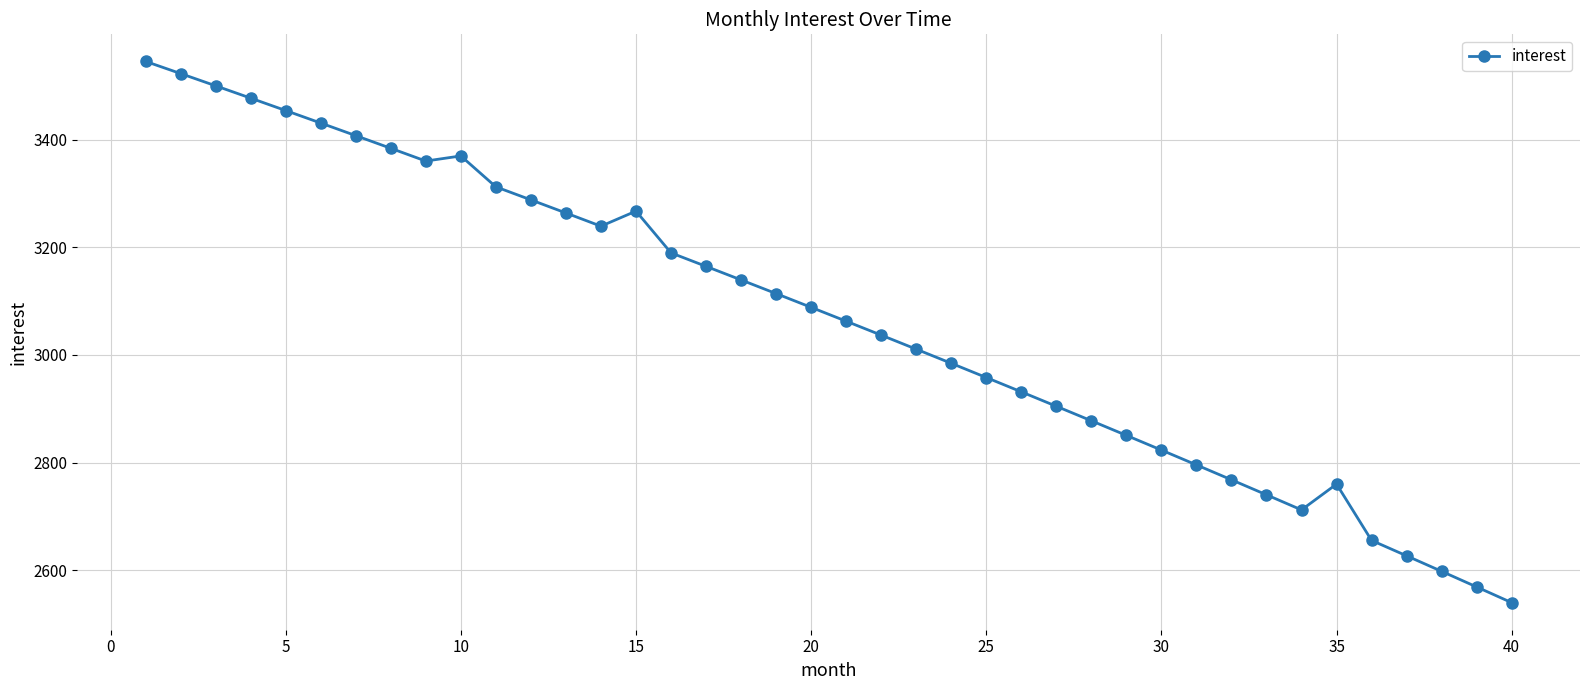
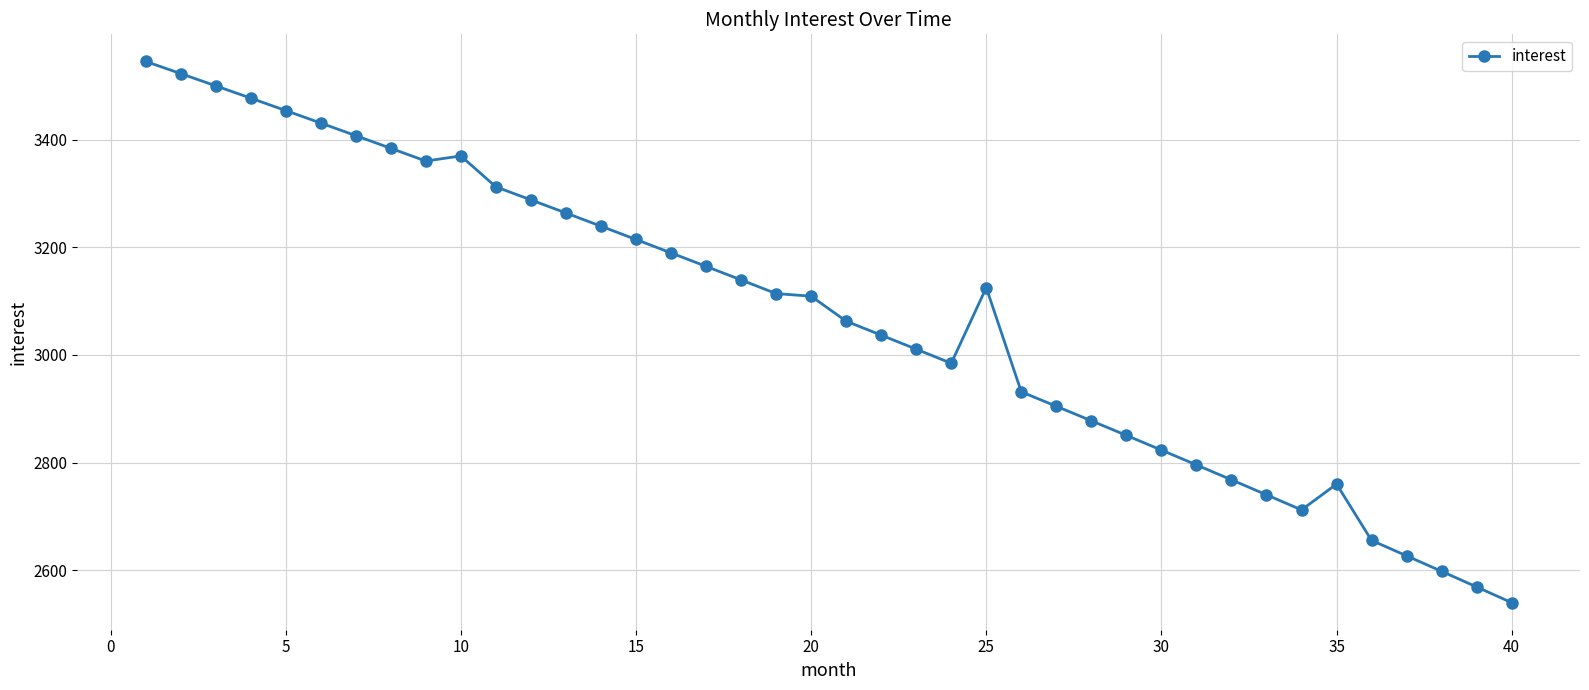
  {
    "5": 3450,
    "10": 3370,
-   "15": 3270,
-   "20": 3090,
-   "25": 2960,
+   "15": 3210,
+   "20": 3110,
+   "25": 3130,
    "30": 2820,
    "35": 2760,
    "40": 2540
  }
